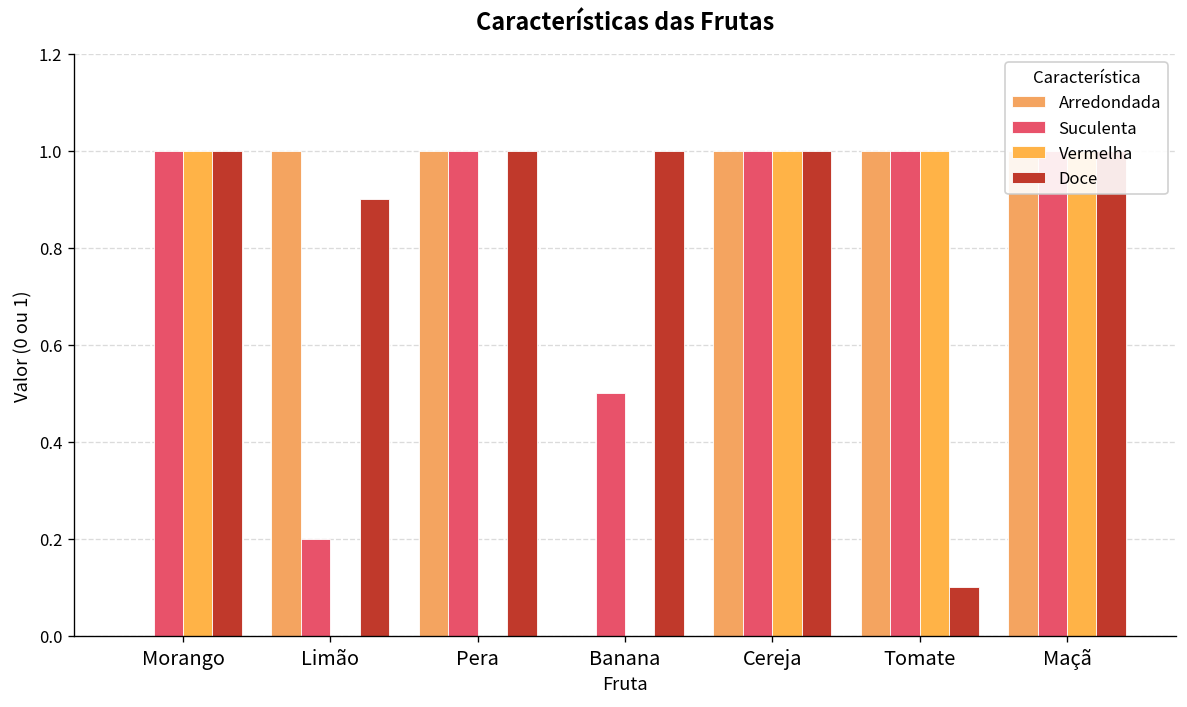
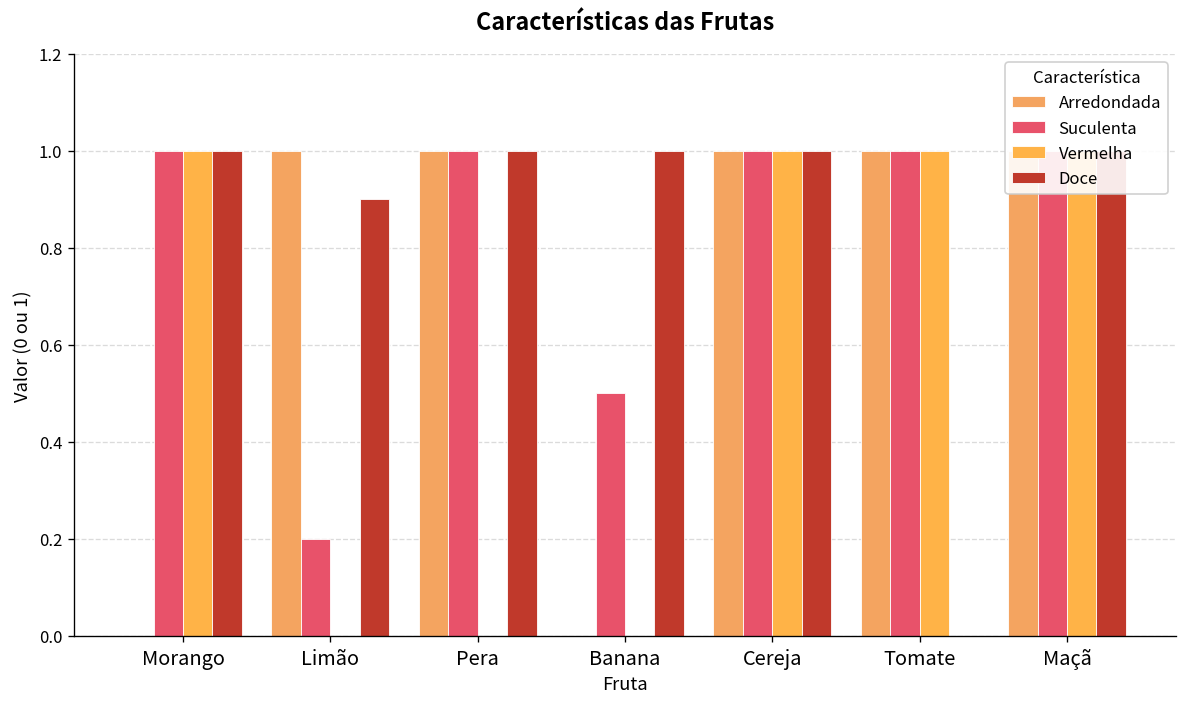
  {
    "Suculenta": {
      "Morango": 1.0,
      "Limão": 0.2,
      "Pera": 1.0,
      "Banana": 0.5,
      "Cereja": 1.0,
      "Tomate": 1.0
    },
    "Doce": {
      "Morango": 1.0,
      "Limão": 0.9,
      "Pera": 1.0,
      "Banana": 1.0,
      "Cereja": 1.0,
-     "Tomate": 0.1
+     "Tomate": 0.0
    }
  }
